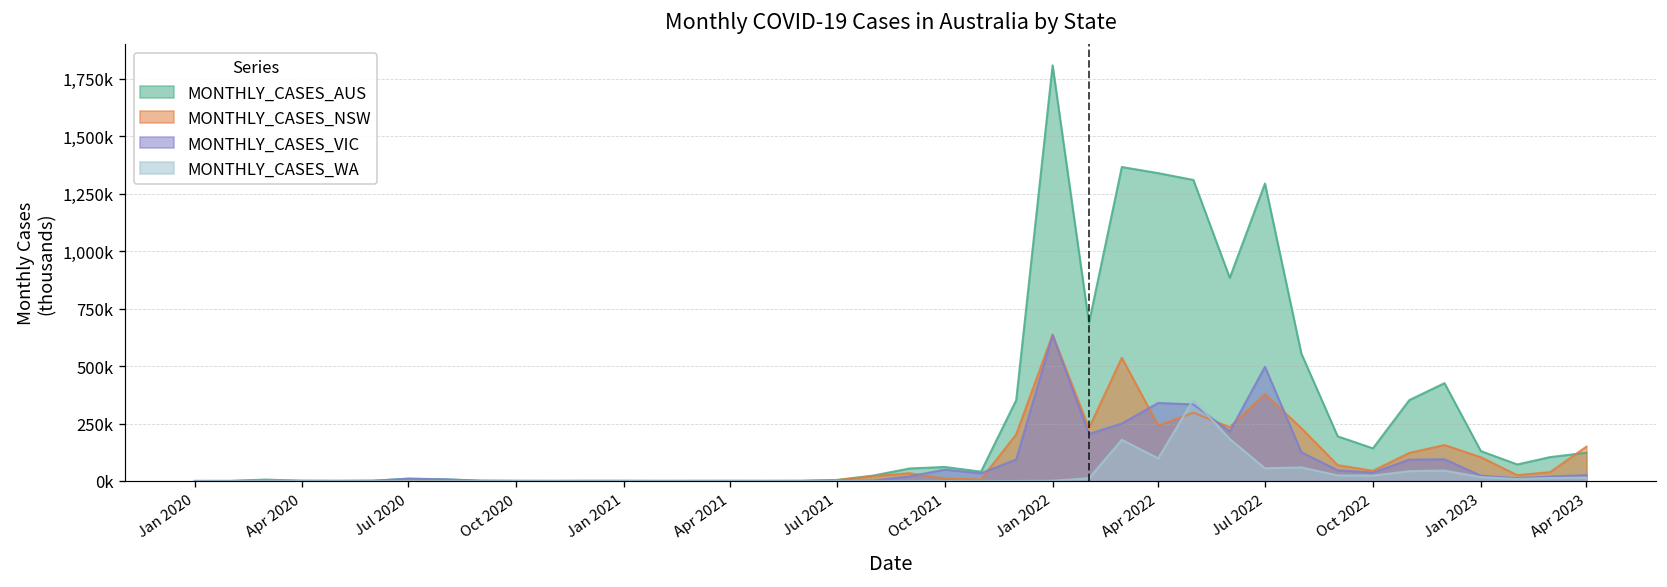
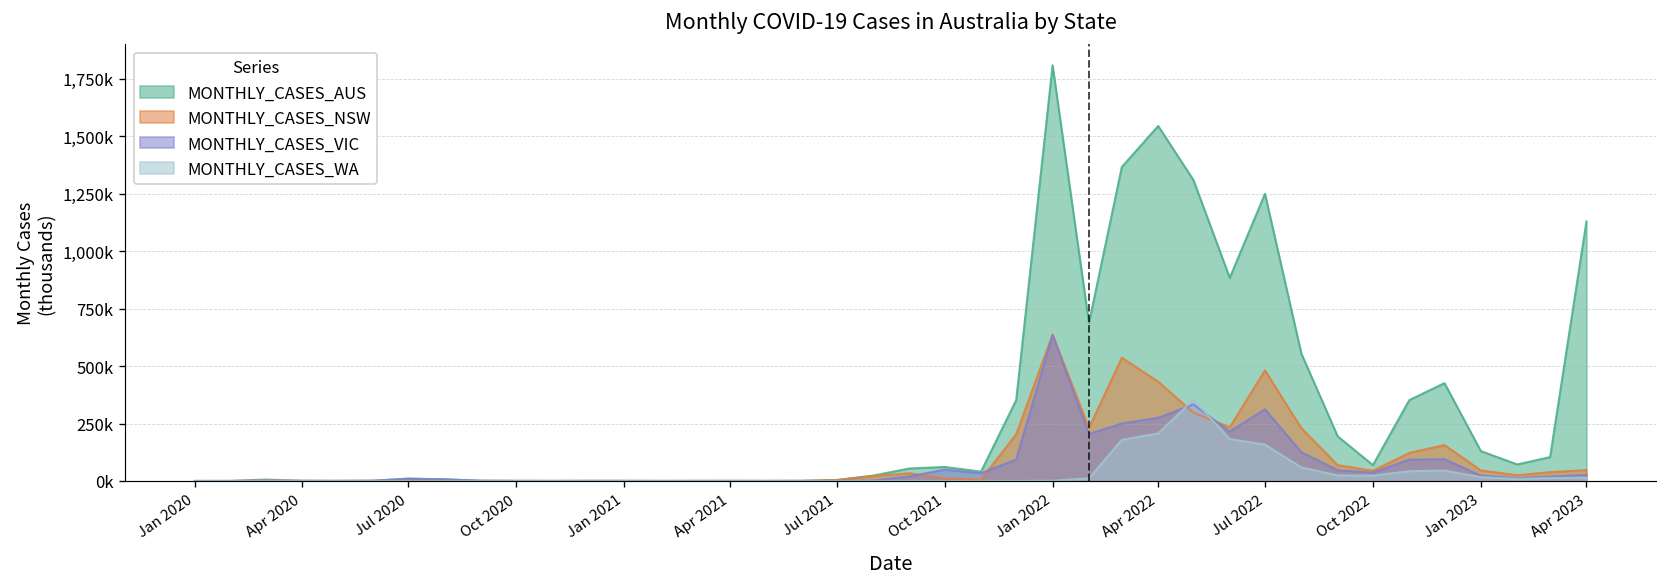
  {
    "MONTHLY_CASES_AUS": {
      "Jan 2022": "1,810,000",
-     "Apr 2022": "1,340,000",
-     "Jul 2022": "1,300,000",
-     "Oct 2022": "140,000",
+     "Apr 2022": "1,550,000",
+     "Jul 2022": "1,250,000",
+     "Oct 2022": "70,000",
      "Jan 2023": "130,000",
-     "Apr 2023": "120,000"
+     "Apr 2023": "1,130,000"
    },
    "MONTHLY_CASES_NSW": {
-     "Apr 2022": "240,000",
-     "Jul 2022": "380,000",
-     "Jan 2023": "100,000",
-     "Apr 2023": "150,000"
+     "Apr 2022": "430,000",
+     "Jul 2022": "480,000",
+     "Jan 2023": "50,000",
+     "Apr 2023": "50,000"
    },
    "MONTHLY_CASES_VIC": {
-     "Apr 2022": "340,000",
-     "Jul 2022": "500,000"
+     "Apr 2022": "270,000",
+     "Jul 2022": "310,000"
    },
    "MONTHLY_CASES_WA": {
      "Jan 2022": "0",
-     "Apr 2022": "100,000",
-     "Jul 2022": "60,000"
+     "Apr 2022": "210,000",
+     "Jul 2022": "160,000"
    }
  }
